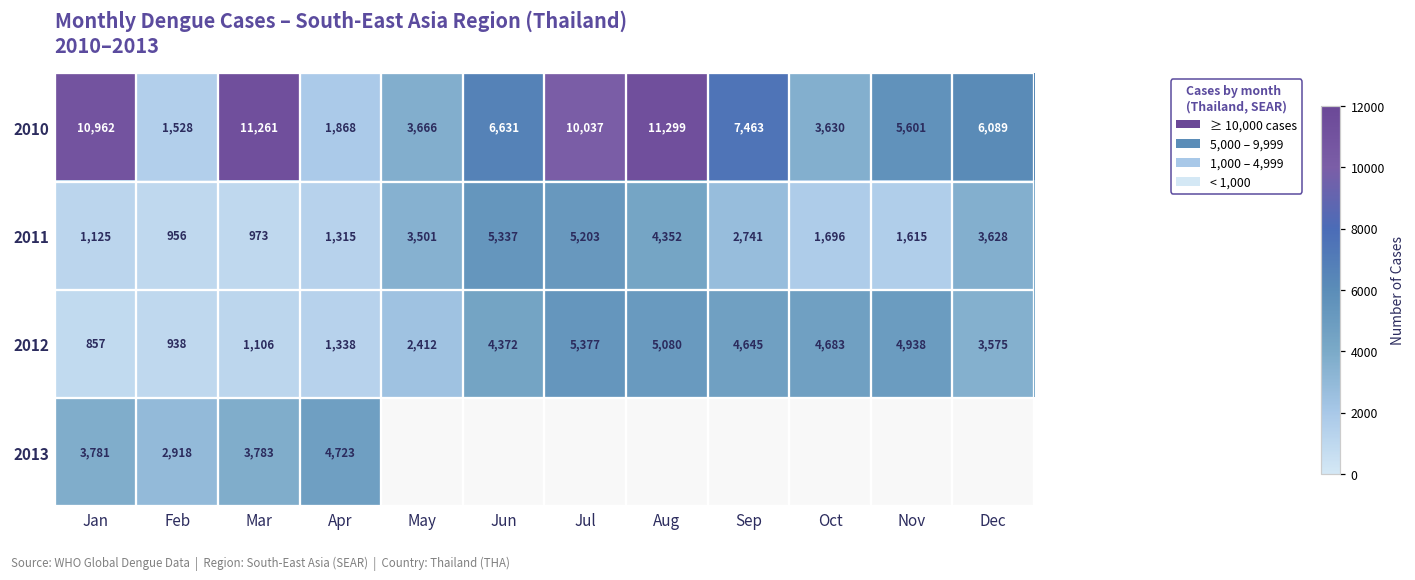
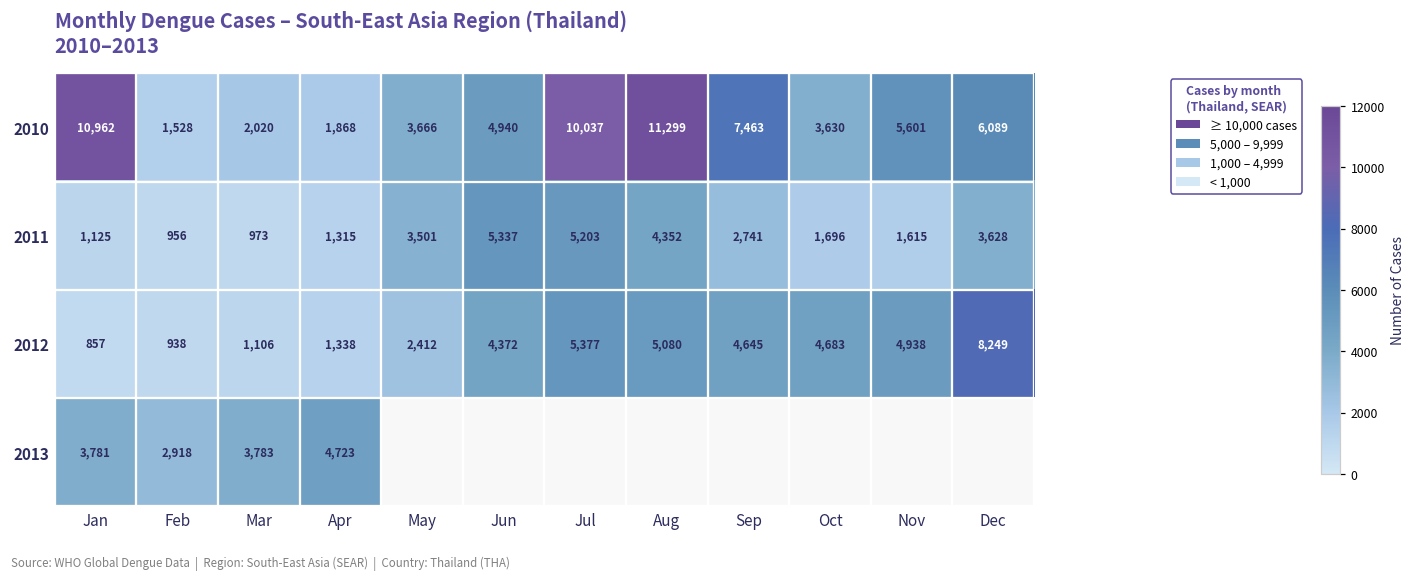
  {
    "2010": {
      "Jan": "10,962",
      "Feb": "1,528",
-     "Mar": "11,261",
+     "Mar": "2,020",
      "Apr": "1,868",
      "May": "3,666",
-     "Jun": "6,631",
+     "Jun": "4,940",
      "Jul": "10,037",
      "Aug": "11,299",
      "Sep": "7,463",
      "Oct": "3,630",
      "Nov": "5,601",
      "Dec": "6,089"
    },
    "2011": {
      "Jan": "1,125",
      "Feb": "956",
      "Mar": "973",
      "Apr": "1,315",
      "May": "3,501",
      "Jun": "5,337",
      "Jul": "5,203",
      "Aug": "4,352",
      "Sep": "2,741",
      "Oct": "1,696",
      "Nov": "1,615",
      "Dec": "3,628"
    },
    "2012": {
      "Jan": "857",
      "Feb": "938",
      "Mar": "1,106",
      "Apr": "1,338",
      "May": "2,412",
      "Jun": "4,372",
      "Jul": "5,377",
      "Aug": "5,080",
      "Sep": "4,645",
      "Oct": "4,683",
      "Nov": "4,938",
-     "Dec": "3,575"
+     "Dec": "8,249"
    },
    "2013": {
      "Jan": "3,781",
      "Feb": "2,918",
      "Mar": "3,783",
      "Apr": "4,723"
    }
  }
